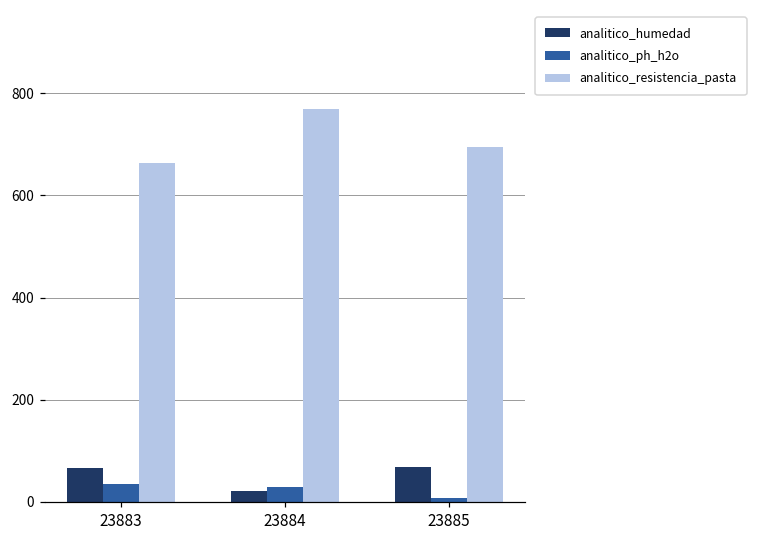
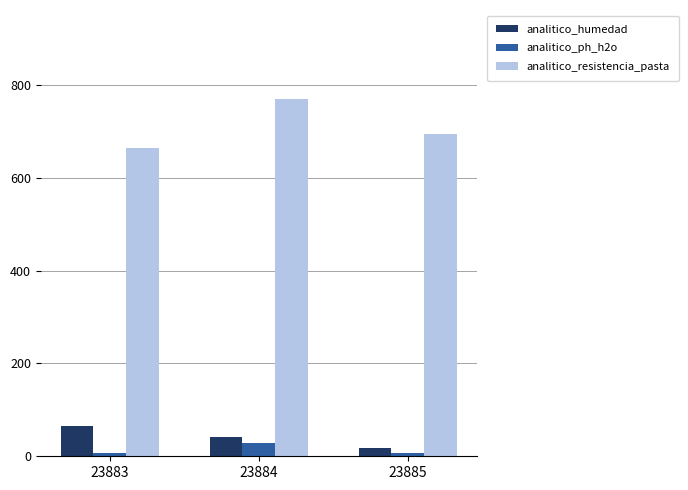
  {
    "analitico_humedad": {
      "23883": 70,
-     "23884": 20,
-     "23885": 70
+     "23884": 40,
+     "23885": 20
    },
    "analitico_ph_h2o": {
-     "23883": 30,
+     "23883": 10,
      "23884": 30,
      "23885": 10
    },
    "analitico_resistencia_pasta": {
      "23883": 660,
      "23884": 770,
      "23885": 690
    }
  }
